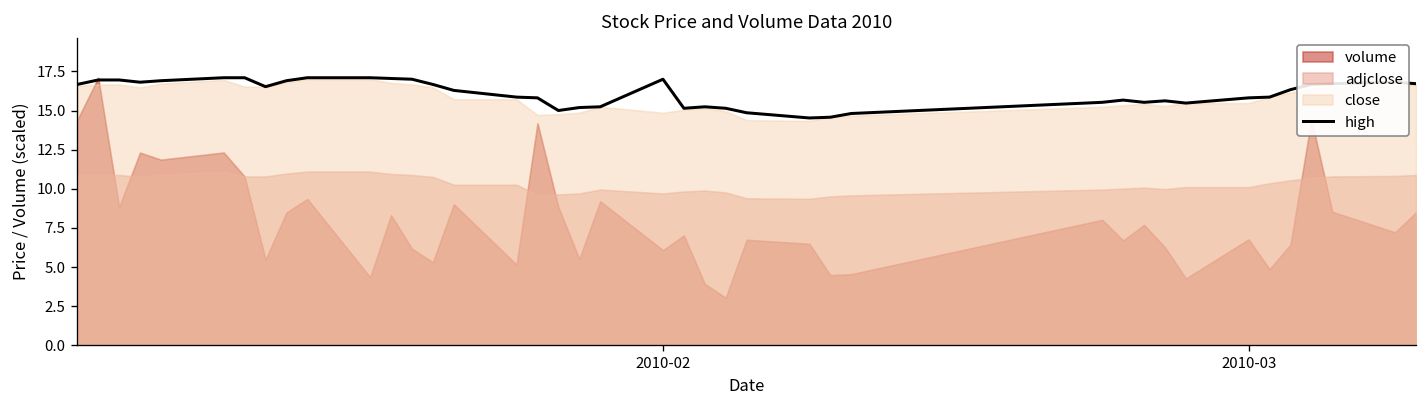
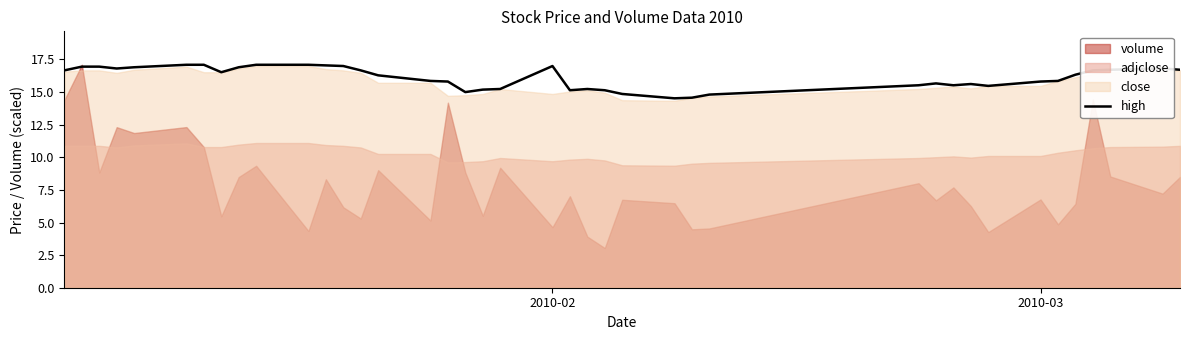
  {
    "volume": {
-     "2010-02": 6.1,
+     "2010-02": 4.6,
      "2010-03": 6.8
    },
    "high": {
      "2010-02": 17.0,
      "2010-03": 15.8
    }
  }
